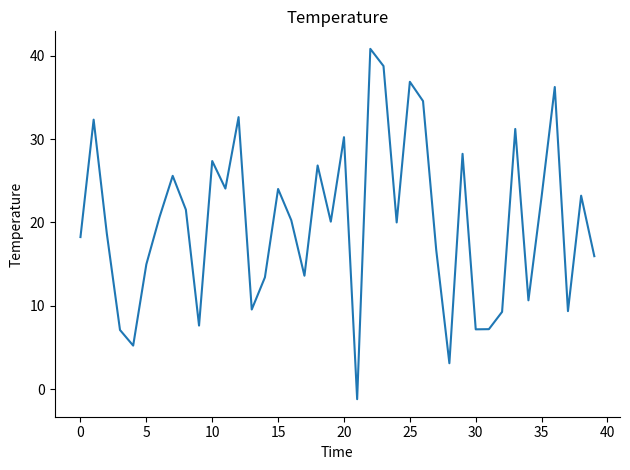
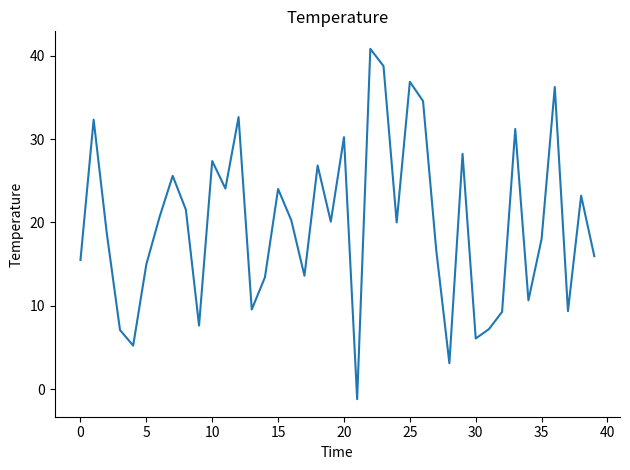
  {
-   "0": 18,
+   "0": 15,
    "5": 15,
    "10": 27,
    "15": 24,
    "20": 30,
    "25": 37,
-   "30": 7,
-   "35": 23
+   "30": 6,
+   "35": 18
  }
